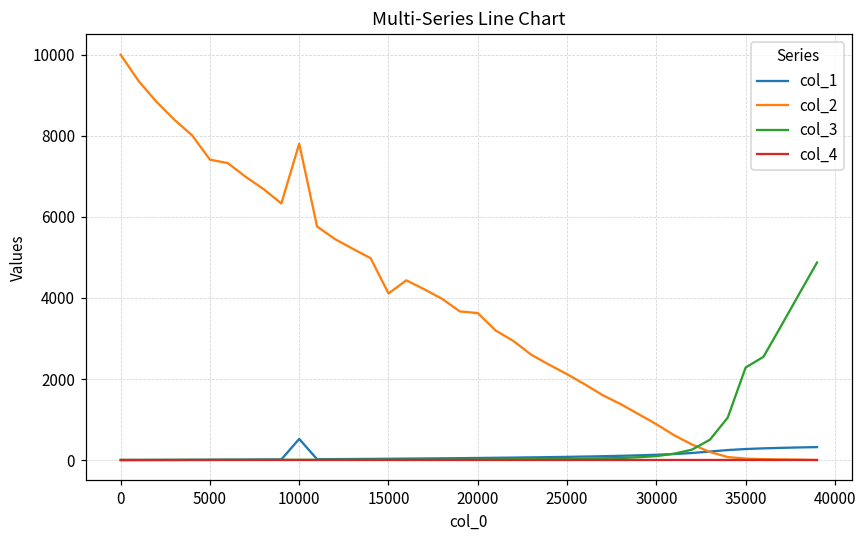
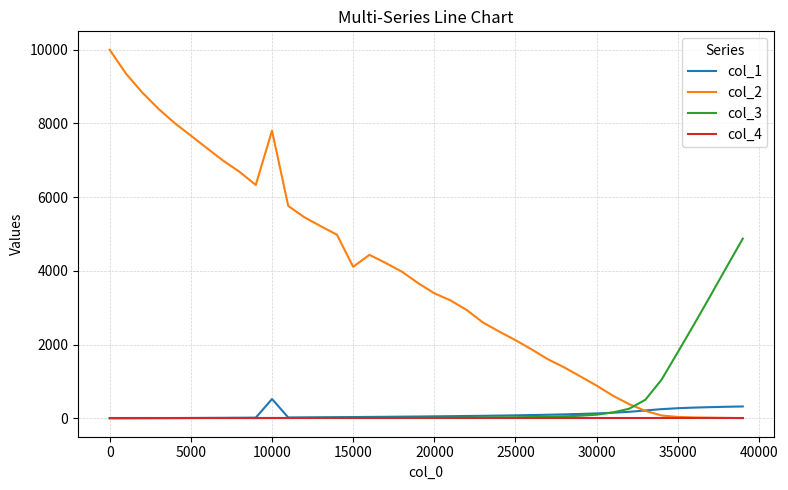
  {
    "col_1": {
      "10000": 500,
      "35000": 300
    },
    "col_2": {
      "0": 10000,
-     "5000": 7400,
+     "5000": 7700,
      "10000": 7800,
      "15000": 4100,
-     "20000": 3600,
+     "20000": 3400,
      "25000": 2100,
      "30000": 900
    },
    "col_3": {
-     "35000": 2300
+     "35000": 1800
    },
    "col_4": {
      "30000": 0
    }
  }
